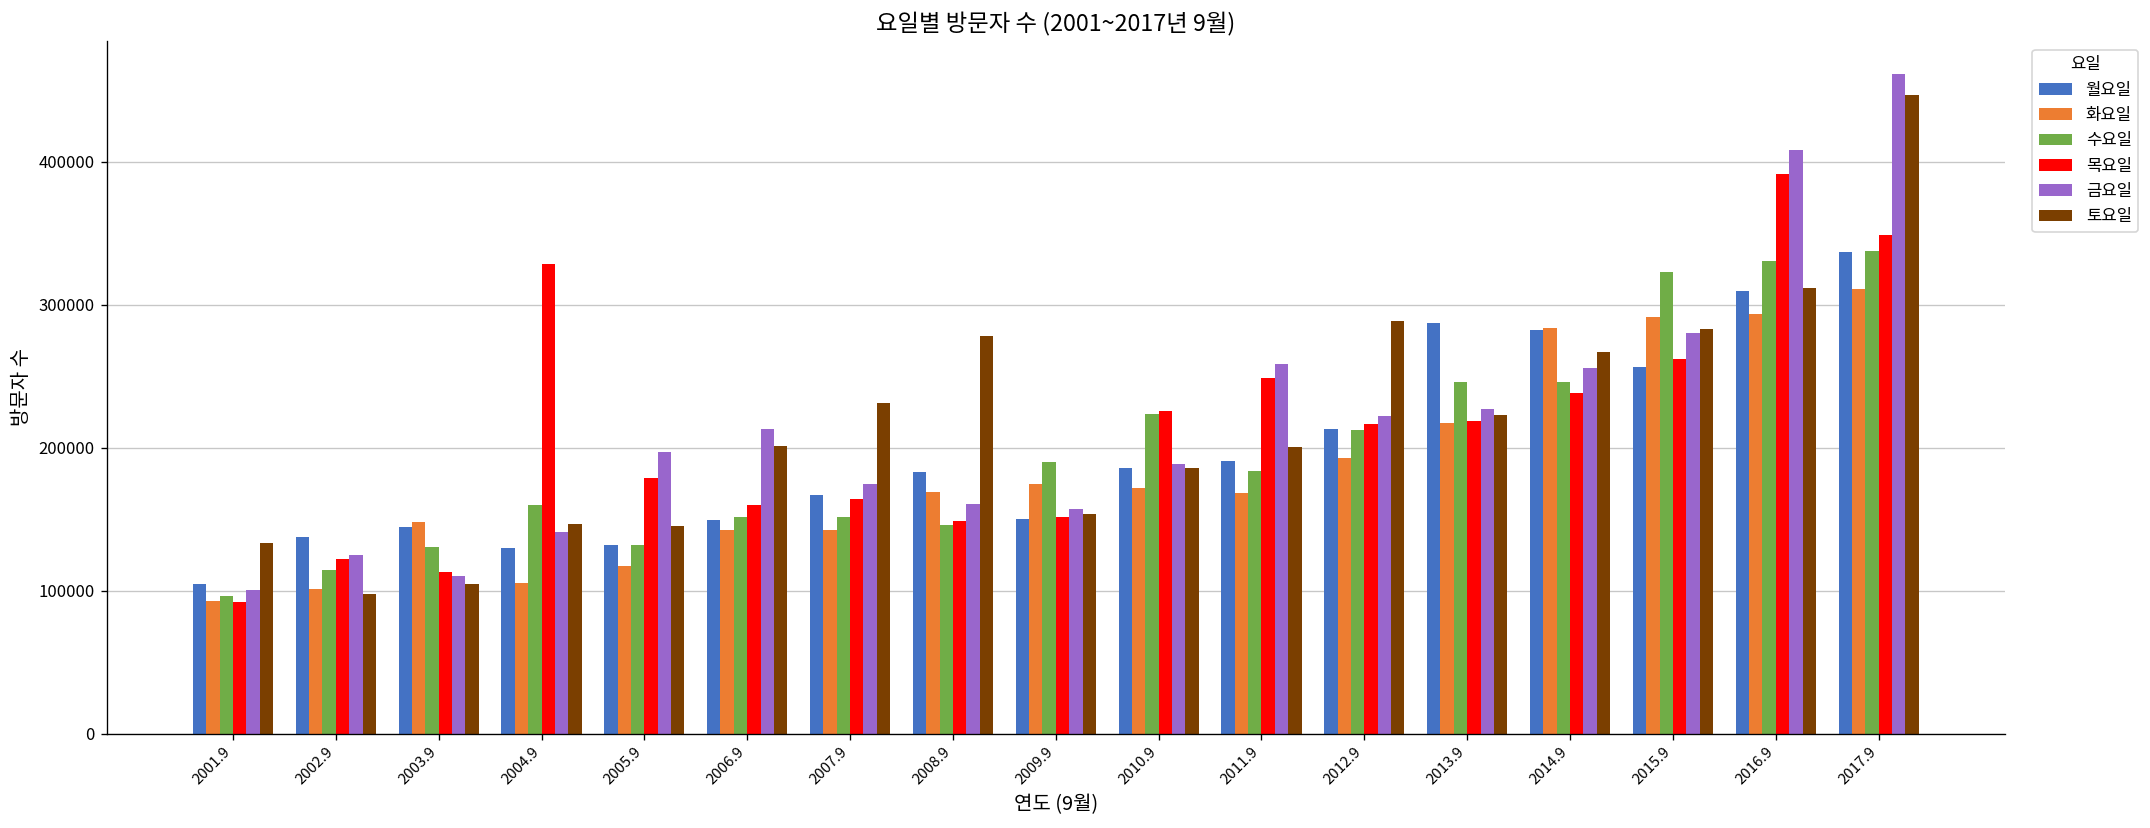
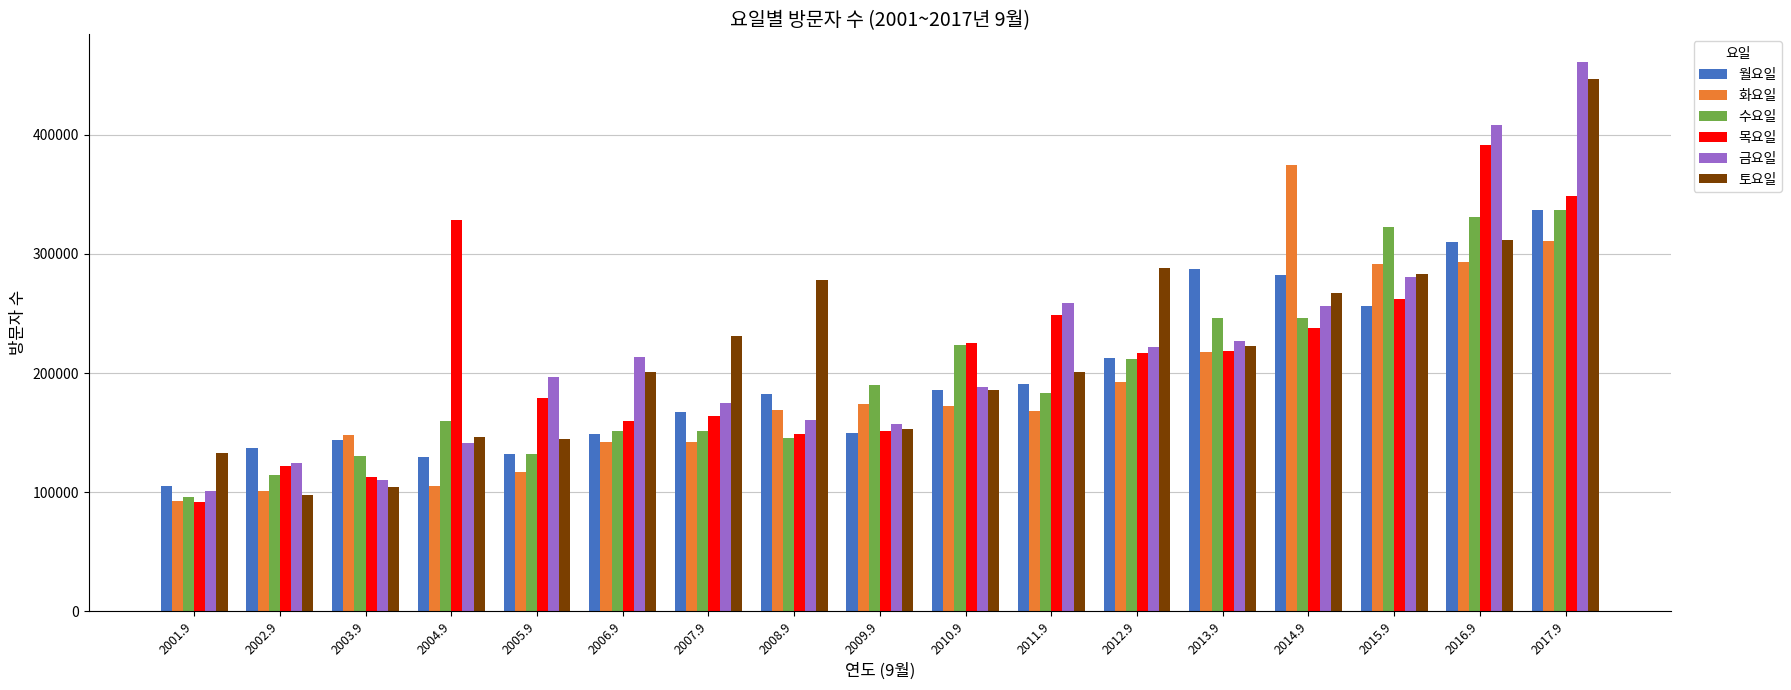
  {
    "월요일": {
      "2001.9": 105000,
      "2002.9": 137000,
      "2003.9": 144000,
      "2004.9": 130000,
      "2005.9": 132000,
      "2006.9": 149000,
      "2007.9": 167000,
      "2008.9": 183000,
      "2009.9": 150000,
      "2010.9": 186000,
      "2011.9": 191000,
      "2012.9": 213000,
      "2013.9": 287000,
      "2014.9": 282000,
      "2015.9": 256000,
      "2016.9": 310000,
      "2017.9": 337000
    },
    "화요일": {
      "2001.9": 93000,
      "2002.9": 101000,
      "2003.9": 148000,
      "2004.9": 105000,
      "2005.9": 117000,
      "2006.9": 142000,
      "2007.9": 143000,
      "2008.9": 169000,
      "2009.9": 174000,
      "2010.9": 172000,
      "2011.9": 168000,
      "2012.9": 192000,
      "2013.9": 217000,
-     "2014.9": 284000,
+     "2014.9": 375000,
      "2015.9": 292000,
      "2016.9": 294000,
      "2017.9": 311000
    },
    "수요일": {
      "2001.9": 96000,
      "2002.9": 114000,
      "2003.9": 130000,
      "2004.9": 160000,
      "2005.9": 132000,
      "2006.9": 151000,
      "2007.9": 152000,
      "2008.9": 146000,
      "2009.9": 190000,
      "2010.9": 223000,
      "2011.9": 184000,
      "2012.9": 212000,
      "2013.9": 246000,
      "2014.9": 246000,
      "2015.9": 323000,
      "2016.9": 331000,
      "2017.9": 337000
    },
    "목요일": {
      "2001.9": 92000,
      "2002.9": 122000,
      "2003.9": 113000,
      "2004.9": 329000,
      "2005.9": 179000,
      "2006.9": 160000,
      "2007.9": 164000,
      "2008.9": 149000,
      "2009.9": 152000,
      "2010.9": 225000,
      "2011.9": 249000,
      "2012.9": 216000,
      "2013.9": 218000,
      "2014.9": 238000,
      "2015.9": 262000,
      "2016.9": 391000,
      "2017.9": 349000
    },
    "금요일": {
      "2001.9": 101000,
      "2002.9": 125000,
      "2003.9": 110000,
      "2004.9": 141000,
      "2005.9": 197000,
      "2006.9": 213000,
      "2007.9": 175000,
      "2008.9": 160000,
      "2009.9": 157000,
      "2010.9": 189000,
      "2011.9": 259000,
      "2012.9": 222000,
      "2013.9": 227000,
      "2014.9": 256000,
      "2015.9": 280000,
      "2016.9": 408000,
      "2017.9": 461000
    },
    "토요일": {
      "2001.9": 133000,
      "2002.9": 98000,
      "2003.9": 105000,
      "2004.9": 146000,
      "2005.9": 145000,
      "2006.9": 201000,
      "2007.9": 231000,
      "2008.9": 278000,
      "2009.9": 153000,
      "2010.9": 186000,
      "2011.9": 201000,
      "2012.9": 288000,
      "2013.9": 223000,
      "2014.9": 267000,
      "2015.9": 283000,
      "2016.9": 312000,
      "2017.9": 447000
    }
  }
